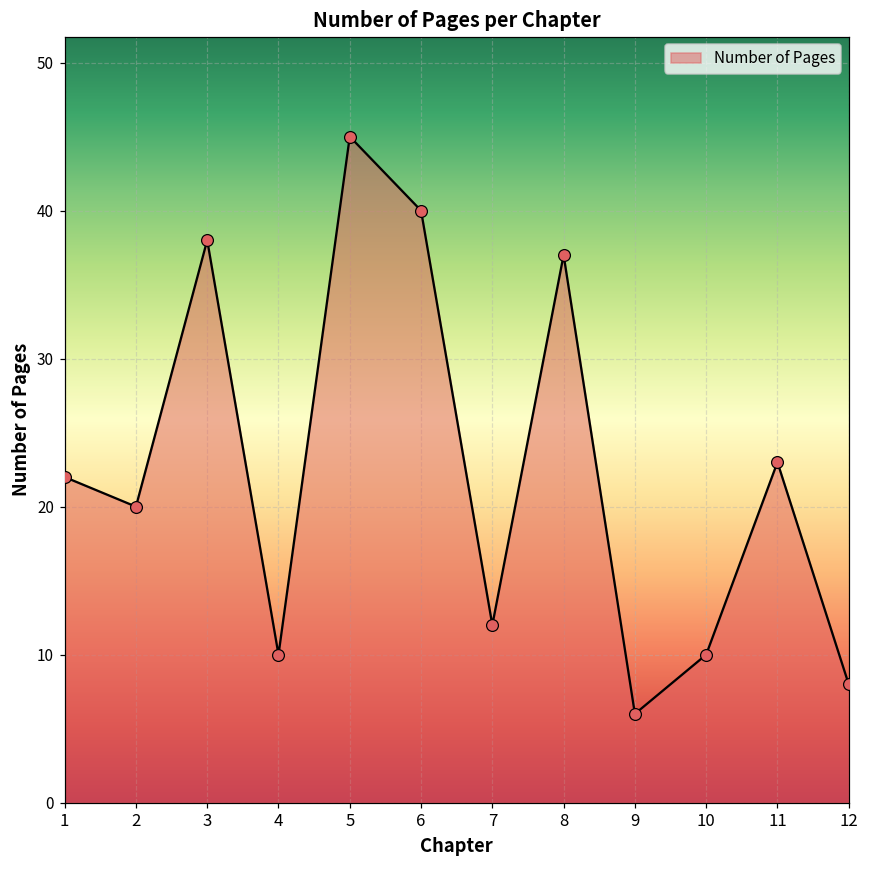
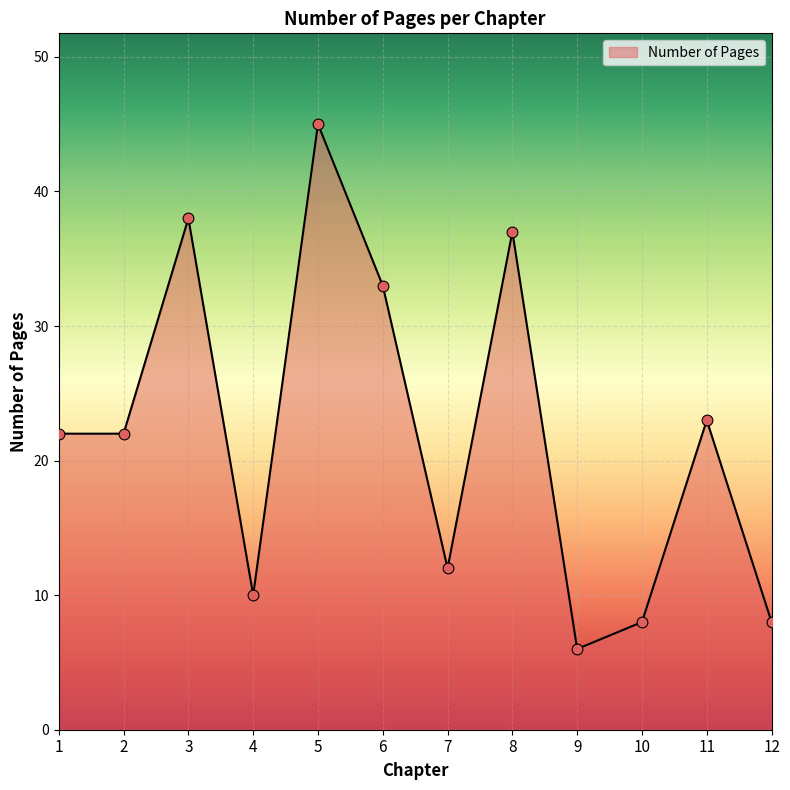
  {
    "1": 22,
-   "2": 20,
+   "2": 22,
    "3": 38,
    "4": 10,
    "5": 45,
-   "6": 40,
+   "6": 33,
    "7": 12,
    "8": 37,
    "9": 6,
-   "10": 10,
+   "10": 8,
    "11": 23,
    "12": 8
  }
